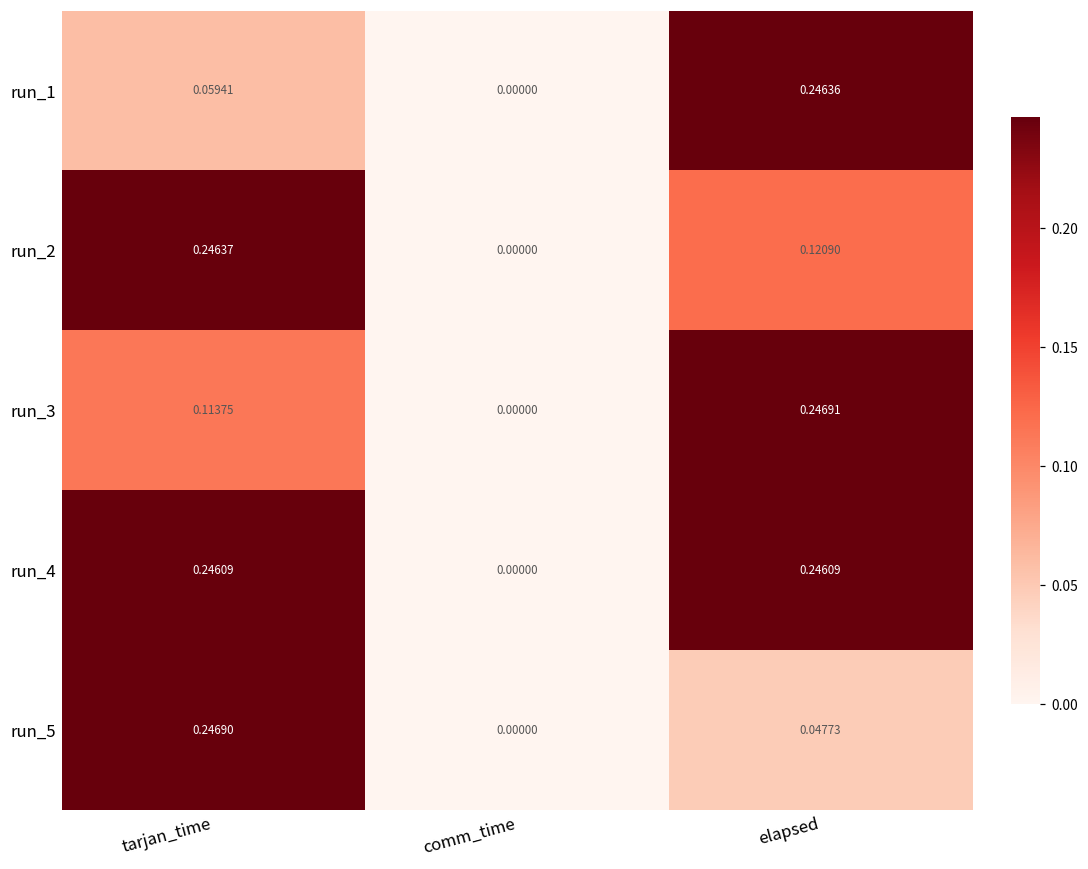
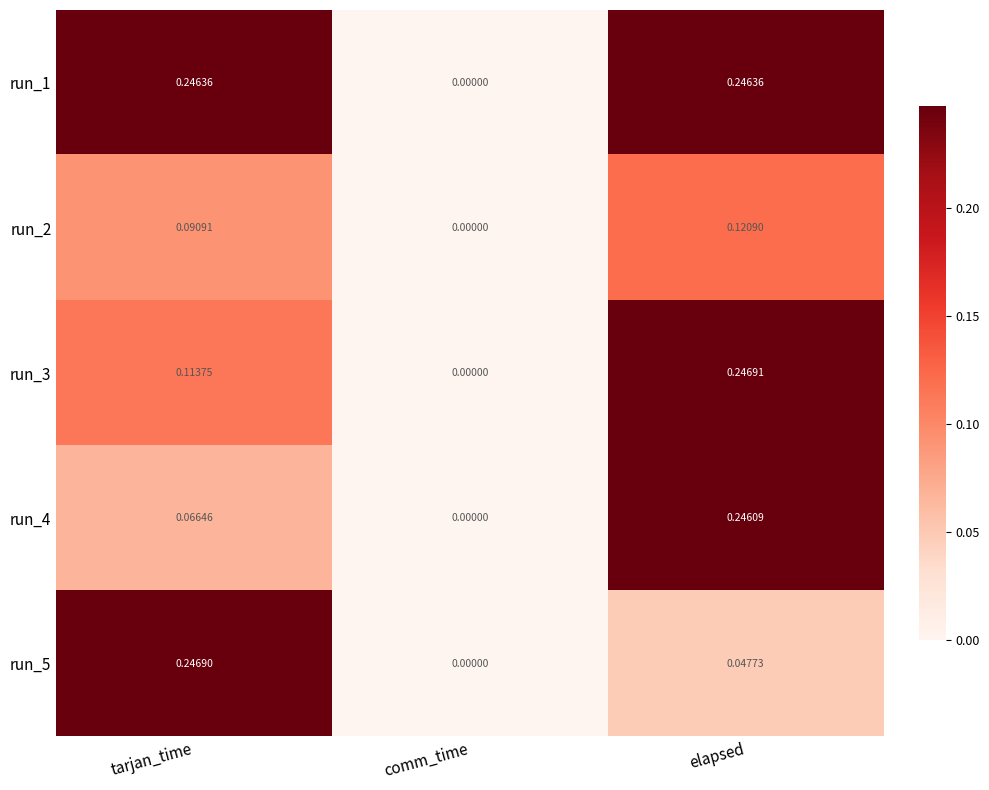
  {
    "run_1": {
-     "tarjan_time": 0.05941,
+     "tarjan_time": 0.24636,
      "comm_time": 0.00000,
      "elapsed": 0.24636
    },
    "run_2": {
-     "tarjan_time": 0.24637,
+     "tarjan_time": 0.09091,
      "comm_time": 0.00000,
      "elapsed": 0.12090
    },
    "run_3": {
      "tarjan_time": 0.11375,
      "comm_time": 0.00000,
      "elapsed": 0.24691
    },
    "run_4": {
-     "tarjan_time": 0.24609,
+     "tarjan_time": 0.06646,
      "comm_time": 0.00000,
      "elapsed": 0.24609
    },
    "run_5": {
      "tarjan_time": 0.24690,
      "comm_time": 0.00000,
      "elapsed": 0.04773
    }
  }
